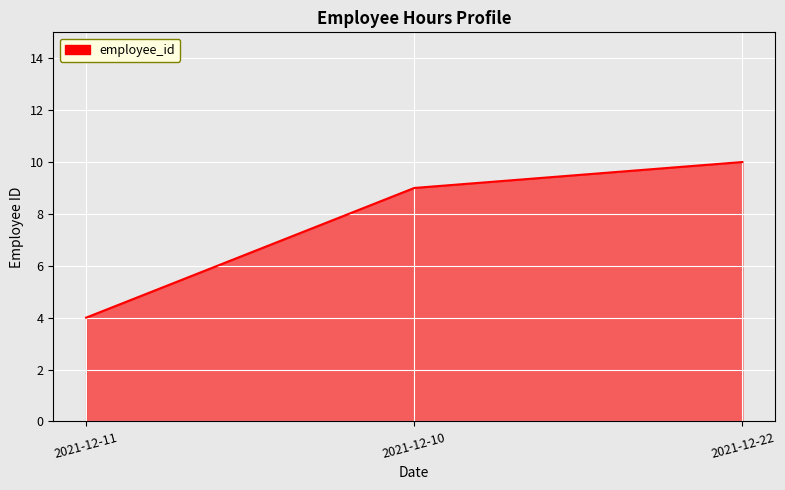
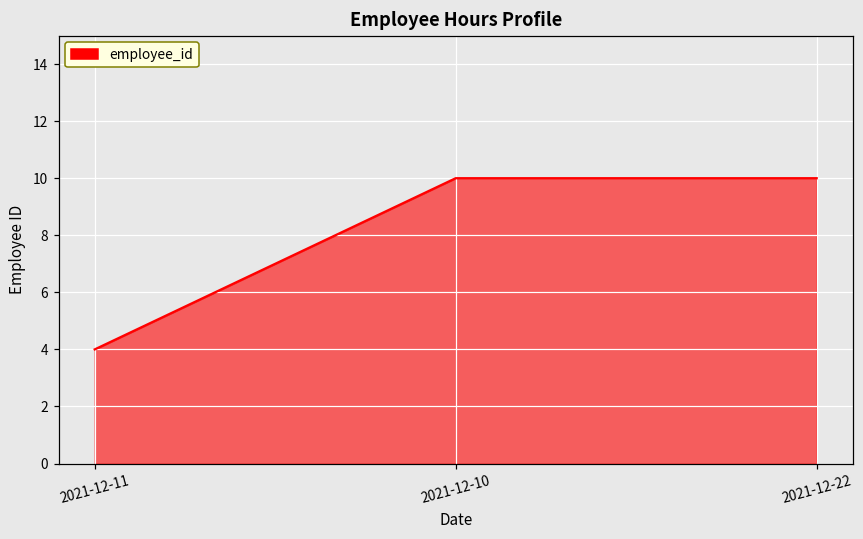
  {
    "2021-12-11": 4,
-   "2021-12-10": 9,
+   "2021-12-10": 10,
    "2021-12-22": 10
  }
